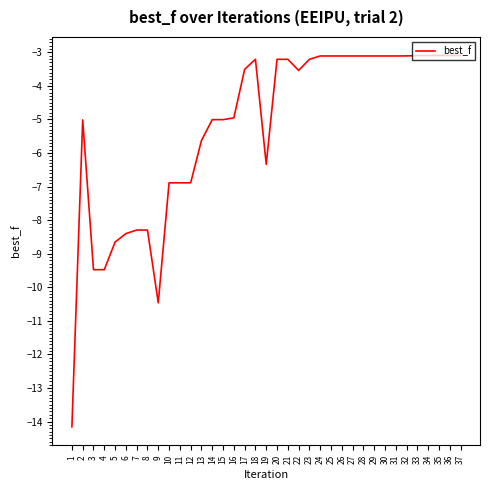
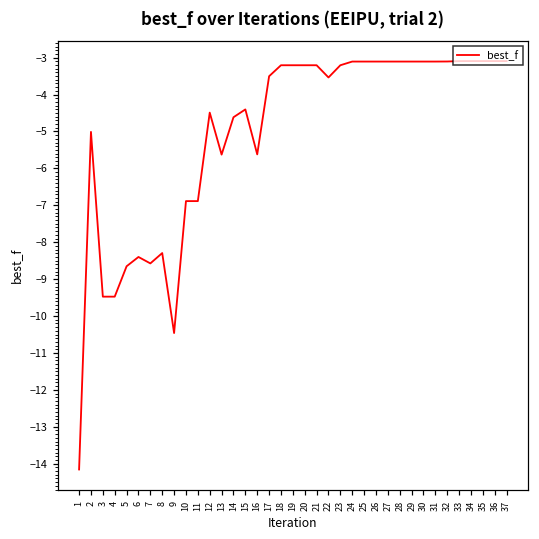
  {
    "1": -14.2,
    "2": -5.0,
    "3": -9.5,
    "4": -9.5,
    "5": -8.7,
    "6": -8.4,
-   "7": -8.3,
+   "7": -8.6,
    "8": -8.3,
    "9": -10.5,
    "10": -6.9,
    "11": -6.9,
-   "12": -6.9,
+   "12": -4.5,
    "13": -5.6,
-   "14": -5.0,
-   "15": -5.0,
-   "16": -5.0,
+   "14": -4.6,
+   "15": -4.4,
+   "16": -5.6,
    "17": -3.5,
    "18": -3.2,
-   "19": -6.3,
+   "19": -3.2,
    "20": -3.2,
    "21": -3.2,
    "22": -3.5,
    "23": -3.2,
    "24": -3.1,
    "25": -3.1,
    "26": -3.1,
    "27": -3.1,
    "28": -3.1,
    "29": -3.1,
    "30": -3.1,
    "31": -3.1,
    "32": -3.1
  }
